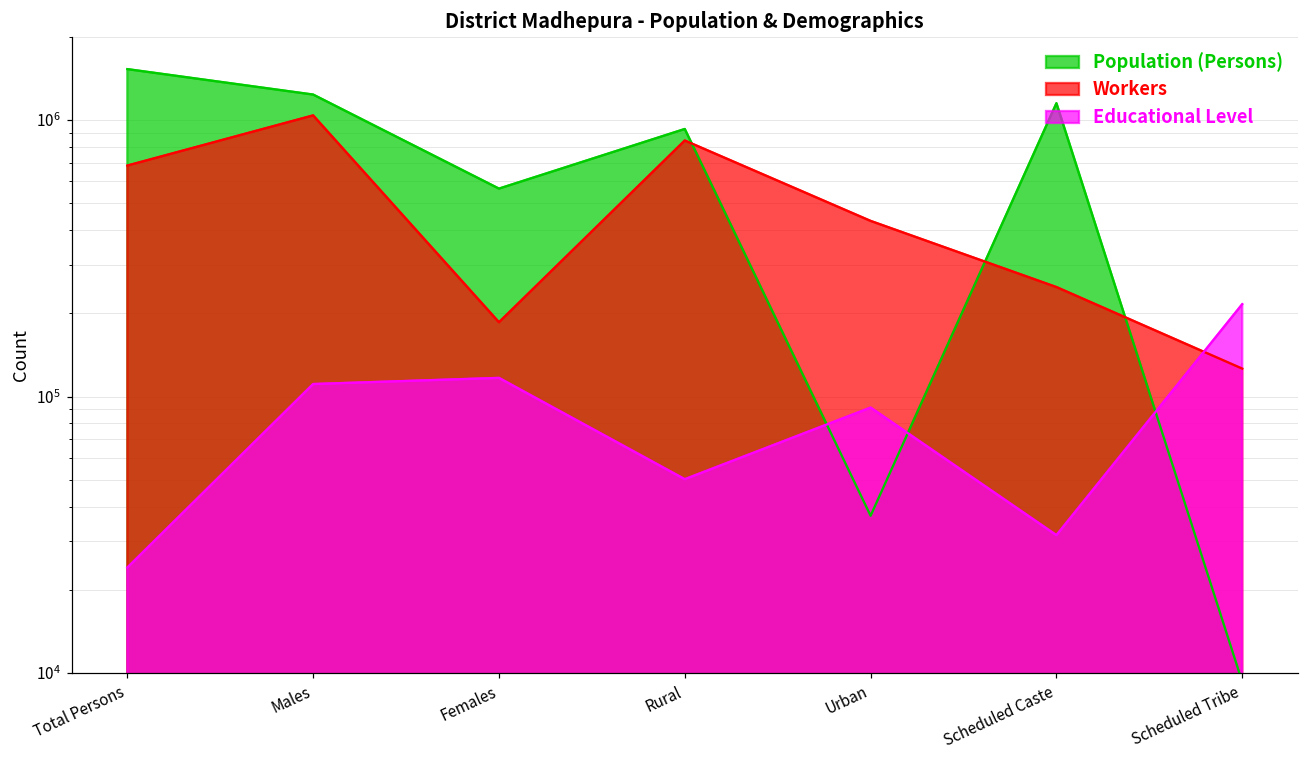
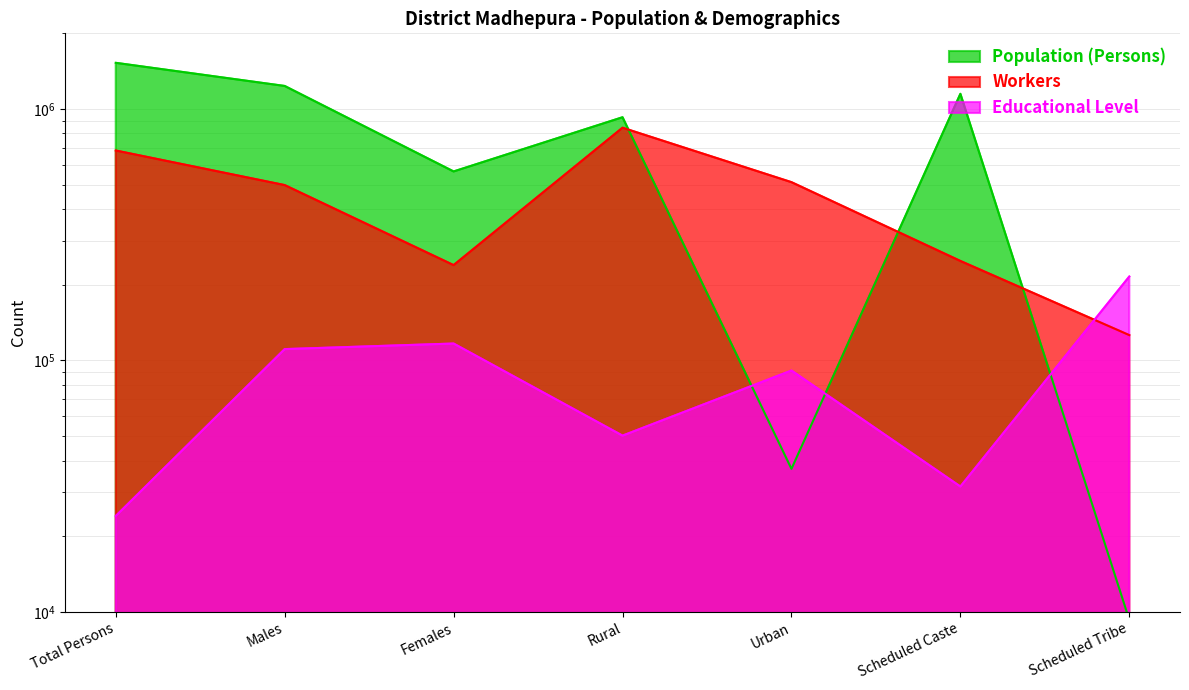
  {
    "Population (Persons)": {
      "Total Persons": 1500000,
      "Males": 1200000,
      "Females": 560000,
      "Rural": 930000,
      "Urban": 37000,
      "Scheduled Caste": 1100000
    },
    "Workers": {
      "Total Persons": 680000,
-     "Males": 1040000,
-     "Females": 190000,
+     "Males": 500000,
+     "Females": 240000,
      "Rural": 840000,
-     "Urban": 430000,
+     "Urban": 510000,
      "Scheduled Caste": 250000,
      "Scheduled Tribe": 130000
    },
    "Educational Level": {
      "Total Persons": 24000,
      "Males": 110000,
      "Females": 120000,
      "Rural": 50000,
      "Urban": 91000,
      "Scheduled Caste": 32000,
      "Scheduled Tribe": 220000
    }
  }
